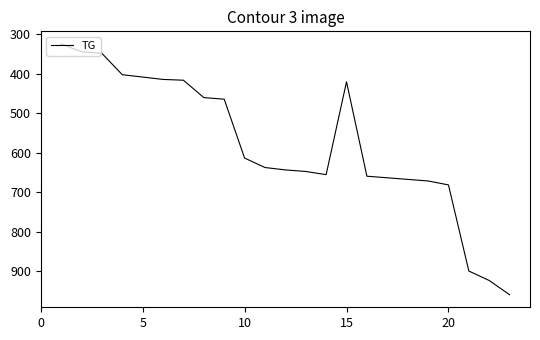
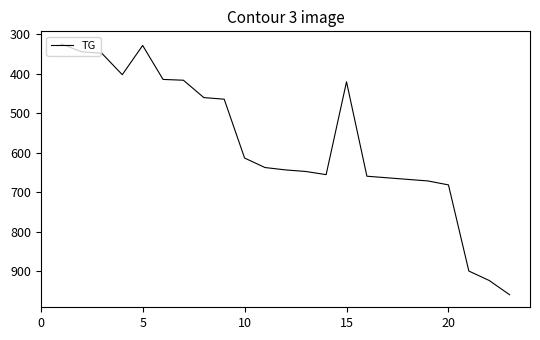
  {
-   "5": 410,
+   "5": 330,
    "10": 610,
    "15": 420,
    "20": 680
  }
